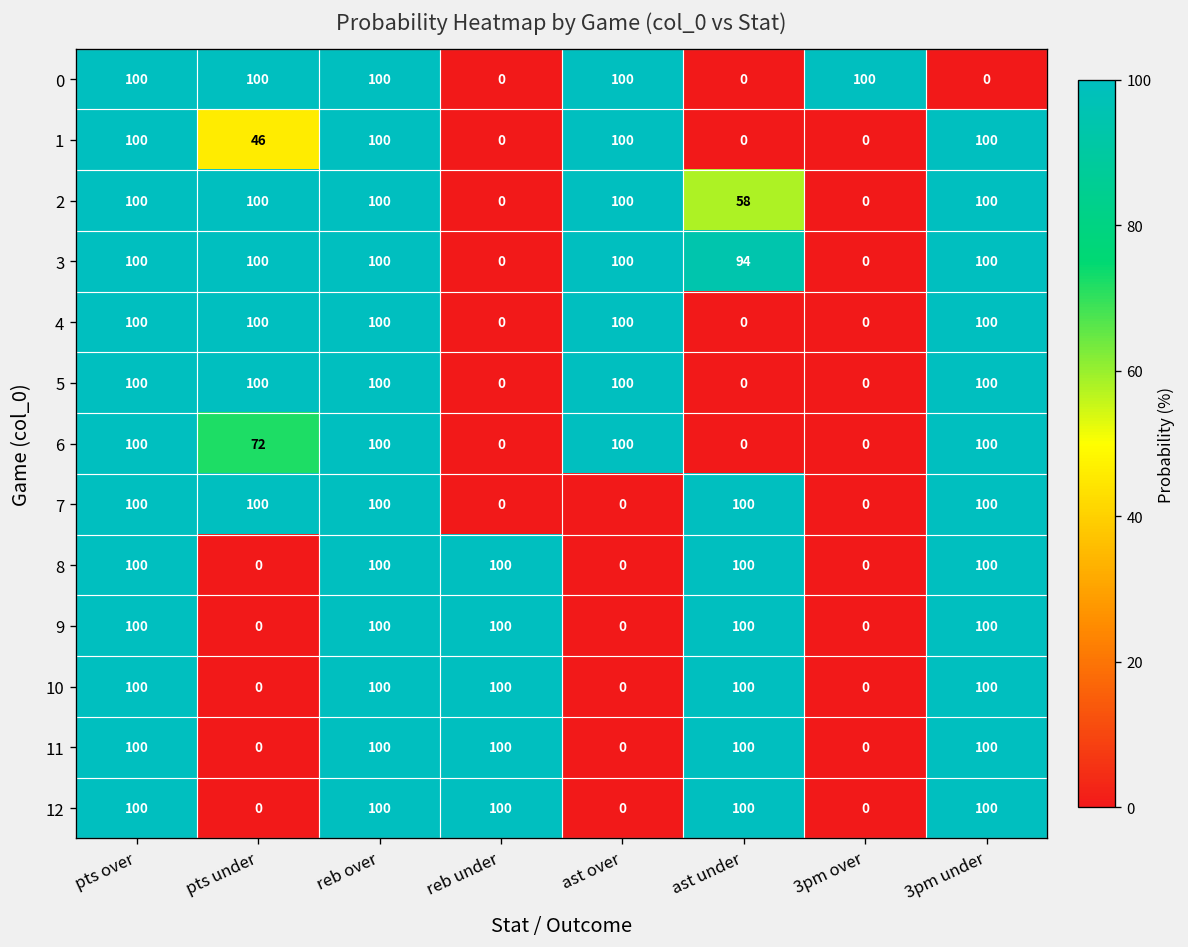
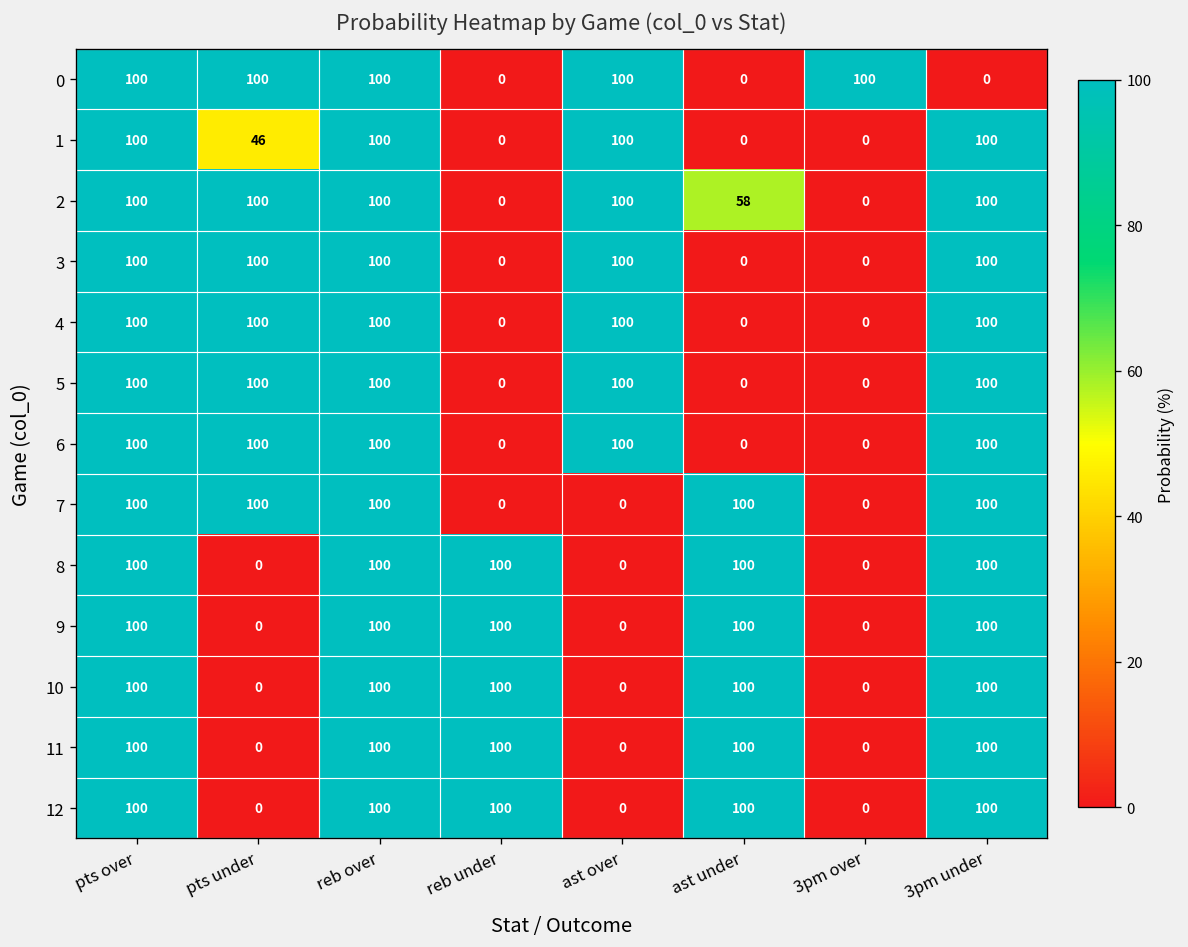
  {
    "0": {
      "pts over": 100,
      "pts under": 100,
      "reb over": 100,
      "reb under": 0,
      "ast over": 100,
      "ast under": 0,
      "3pm over": 100,
      "3pm under": 0
    },
    "1": {
      "pts over": 100,
      "pts under": 46,
      "reb over": 100,
      "reb under": 0,
      "ast over": 100,
      "ast under": 0,
      "3pm over": 0,
      "3pm under": 100
    },
    "2": {
      "pts over": 100,
      "pts under": 100,
      "reb over": 100,
      "reb under": 0,
      "ast over": 100,
      "ast under": 58,
      "3pm over": 0,
      "3pm under": 100
    },
    "3": {
      "pts over": 100,
      "pts under": 100,
      "reb over": 100,
      "reb under": 0,
      "ast over": 100,
-     "ast under": 94,
+     "ast under": 0,
      "3pm over": 0,
      "3pm under": 100
    },
    "4": {
      "pts over": 100,
      "pts under": 100,
      "reb over": 100,
      "reb under": 0,
      "ast over": 100,
      "ast under": 0,
      "3pm over": 0,
      "3pm under": 100
    },
    "5": {
      "pts over": 100,
      "pts under": 100,
      "reb over": 100,
      "reb under": 0,
      "ast over": 100,
      "ast under": 0,
      "3pm over": 0,
      "3pm under": 100
    },
    "6": {
      "pts over": 100,
-     "pts under": 72,
+     "pts under": 100,
      "reb over": 100,
      "reb under": 0,
      "ast over": 100,
      "ast under": 0,
      "3pm over": 0,
      "3pm under": 100
    },
    "7": {
      "pts over": 100,
      "pts under": 100,
      "reb over": 100,
      "reb under": 0,
      "ast over": 0,
      "ast under": 100,
      "3pm over": 0,
      "3pm under": 100
    },
    "8": {
      "pts over": 100,
      "pts under": 0,
      "reb over": 100,
      "reb under": 100,
      "ast over": 0,
      "ast under": 100,
      "3pm over": 0,
      "3pm under": 100
    },
    "9": {
      "pts over": 100,
      "pts under": 0,
      "reb over": 100,
      "reb under": 100,
      "ast over": 0,
      "ast under": 100,
      "3pm over": 0,
      "3pm under": 100
    },
    "10": {
      "pts over": 100,
      "pts under": 0,
      "reb over": 100,
      "reb under": 100,
      "ast over": 0,
      "ast under": 100,
      "3pm over": 0,
      "3pm under": 100
    },
    "11": {
      "pts over": 100,
      "pts under": 0,
      "reb over": 100,
      "reb under": 100,
      "ast over": 0,
      "ast under": 100,
      "3pm over": 0,
      "3pm under": 100
    },
    "12": {
      "pts over": 100,
      "pts under": 0,
      "reb over": 100,
      "reb under": 100,
      "ast over": 0,
      "ast under": 100,
      "3pm over": 0,
      "3pm under": 100
    }
  }
